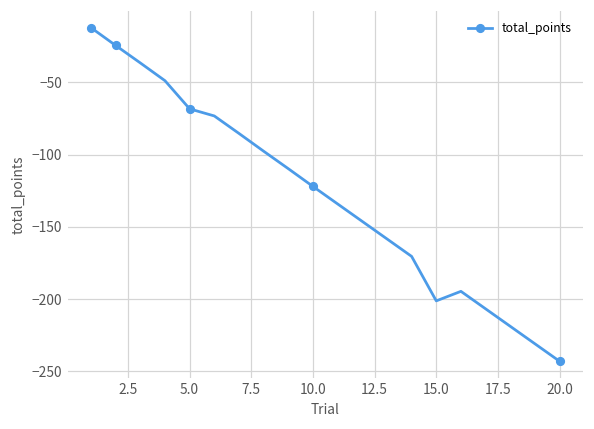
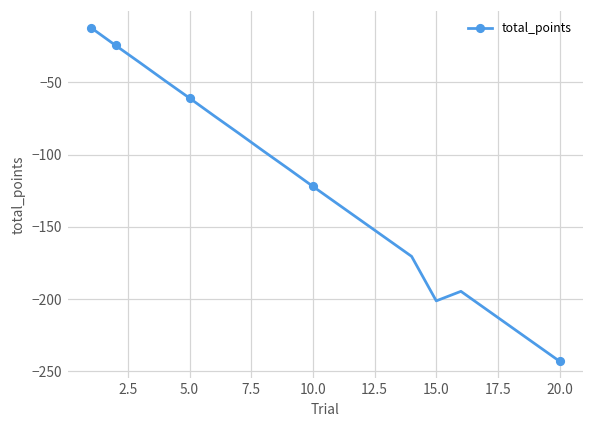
  {
-   "5.0": -68,
+   "5.0": -61,
    "10.0": -122,
    "15.0": -201,
    "20.0": -243
  }
